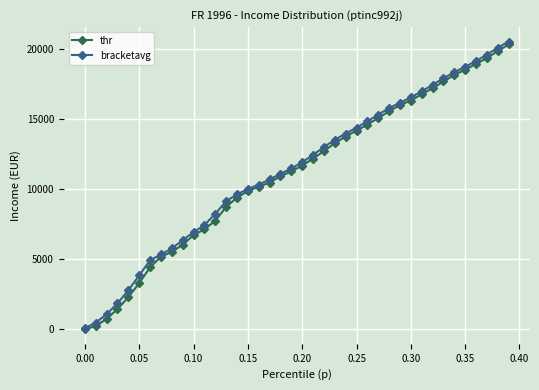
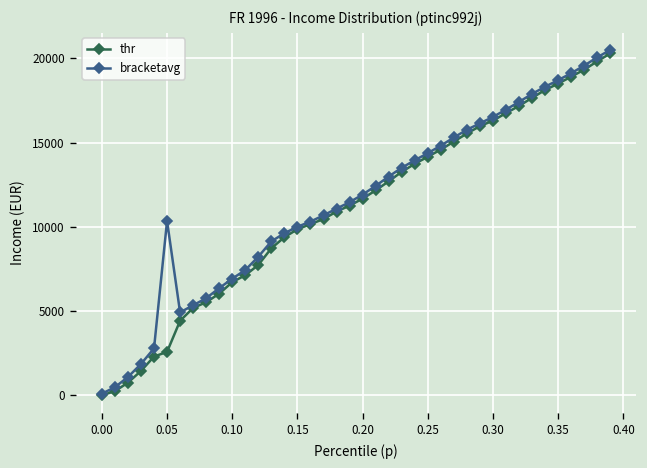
  {
    "thr": {
-     "0.05": 3300,
+     "0.05": 2600,
      "0.10": 6700,
      "0.20": 11700,
      "0.25": 14200,
      "0.30": 16300,
      "0.35": 18500
    },
    "bracketavg": {
-     "0.05": 3800,
+     "0.05": 10300,
      "0.10": 6900,
      "0.20": 11900,
      "0.25": 14400,
      "0.30": 16500,
      "0.35": 18700
    }
  }
